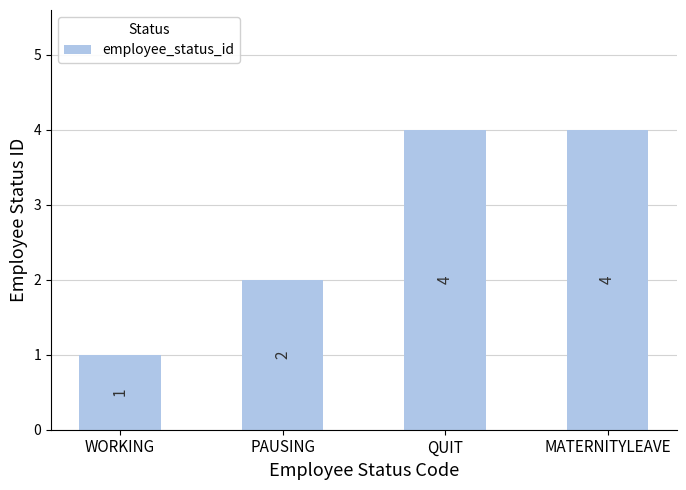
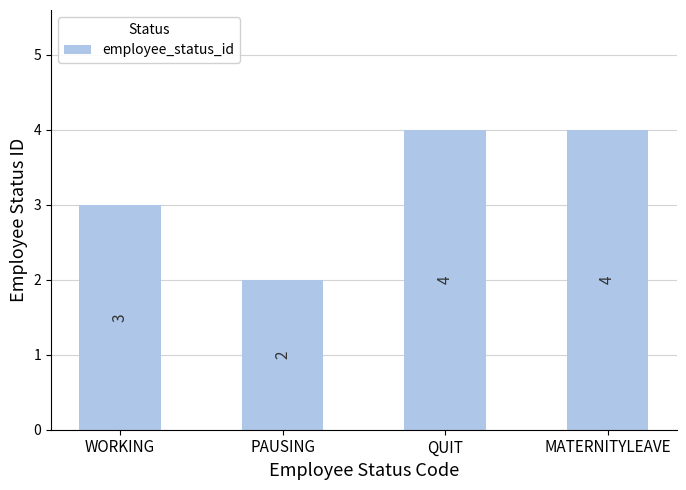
  {
-   "WORKING": 1,
+   "WORKING": 3,
    "PAUSING": 2,
    "QUIT": 4,
    "MATERNITYLEAVE": 4
  }
